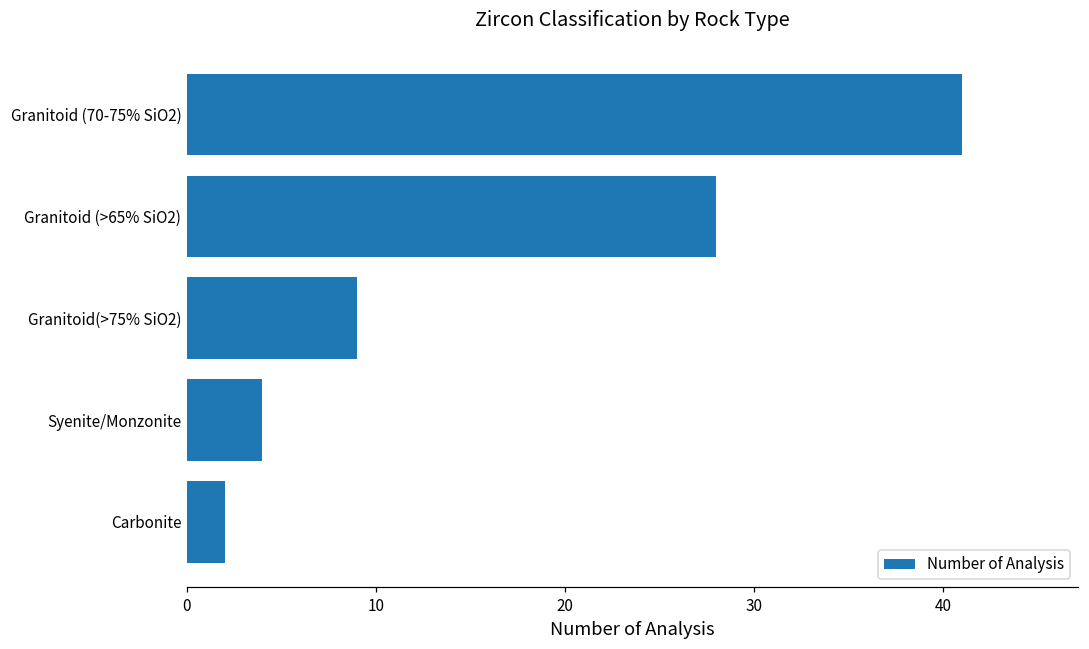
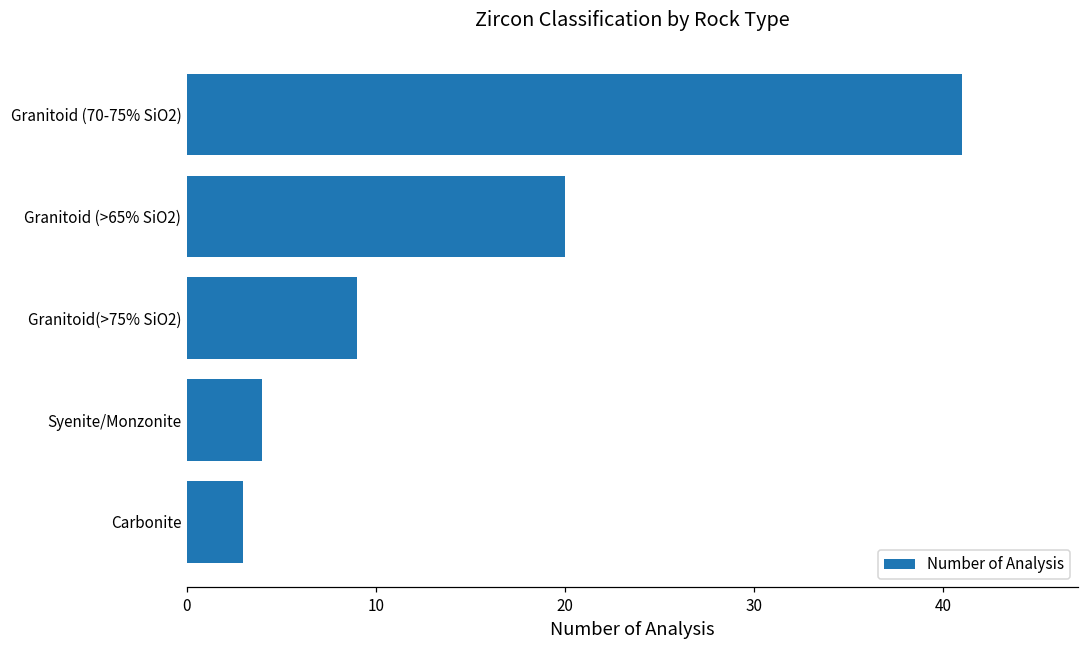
  {
    "Granitoid (70-75% SiO2)": 41,
-   "Granitoid (>65% SiO2)": 28,
+   "Granitoid (>65% SiO2)": 20,
    "Granitoid(>75% SiO2)": 9,
    "Syenite/Monzonite": 4,
-   "Carbonite": 2
+   "Carbonite": 3
  }
